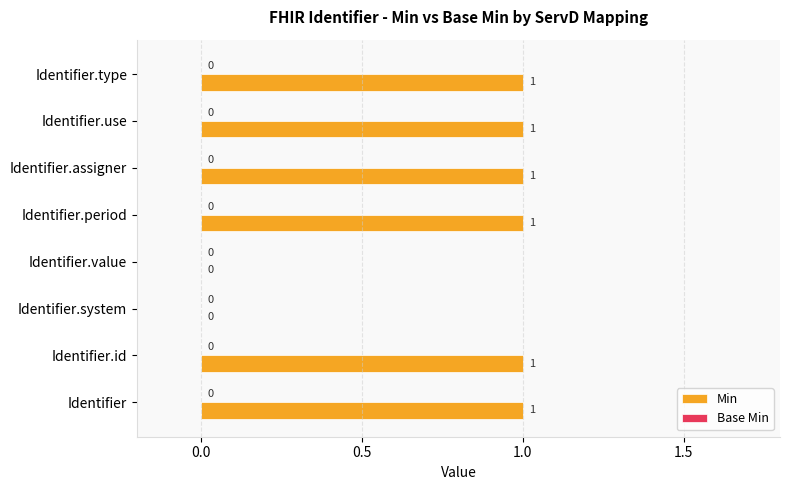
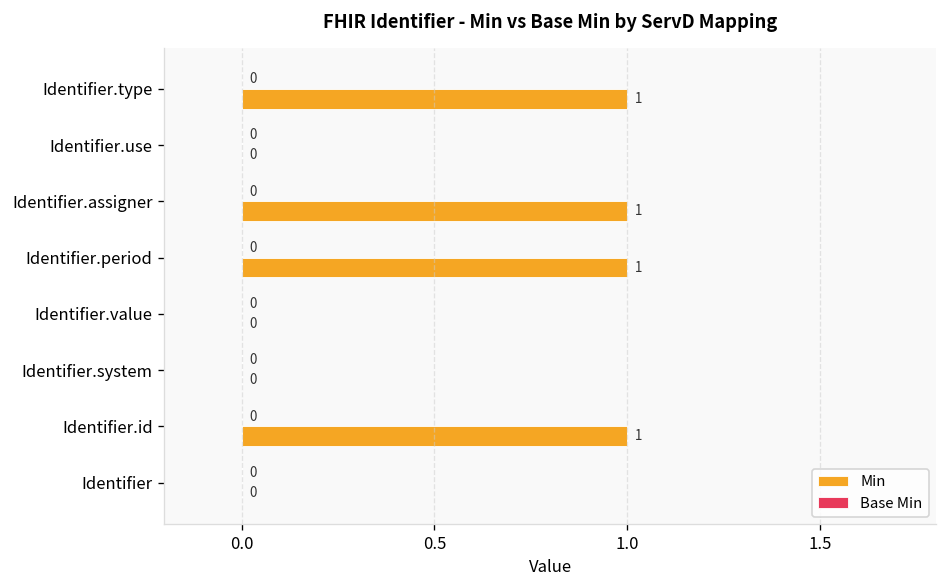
  {
    "Min": {
      "Identifier.type": 1,
-     "Identifier.use": 1,
+     "Identifier.use": 0,
      "Identifier.assigner": 1,
      "Identifier.period": 1,
      "Identifier.value": 0,
      "Identifier.system": 0,
      "Identifier.id": 1,
-     "Identifier": 1
+     "Identifier": 0
    },
    "Base Min": {
      "Identifier.type": 0,
      "Identifier.use": 0,
      "Identifier.assigner": 0,
      "Identifier.period": 0,
      "Identifier.value": 0,
      "Identifier.system": 0,
      "Identifier.id": 0,
      "Identifier": 0
    }
  }
